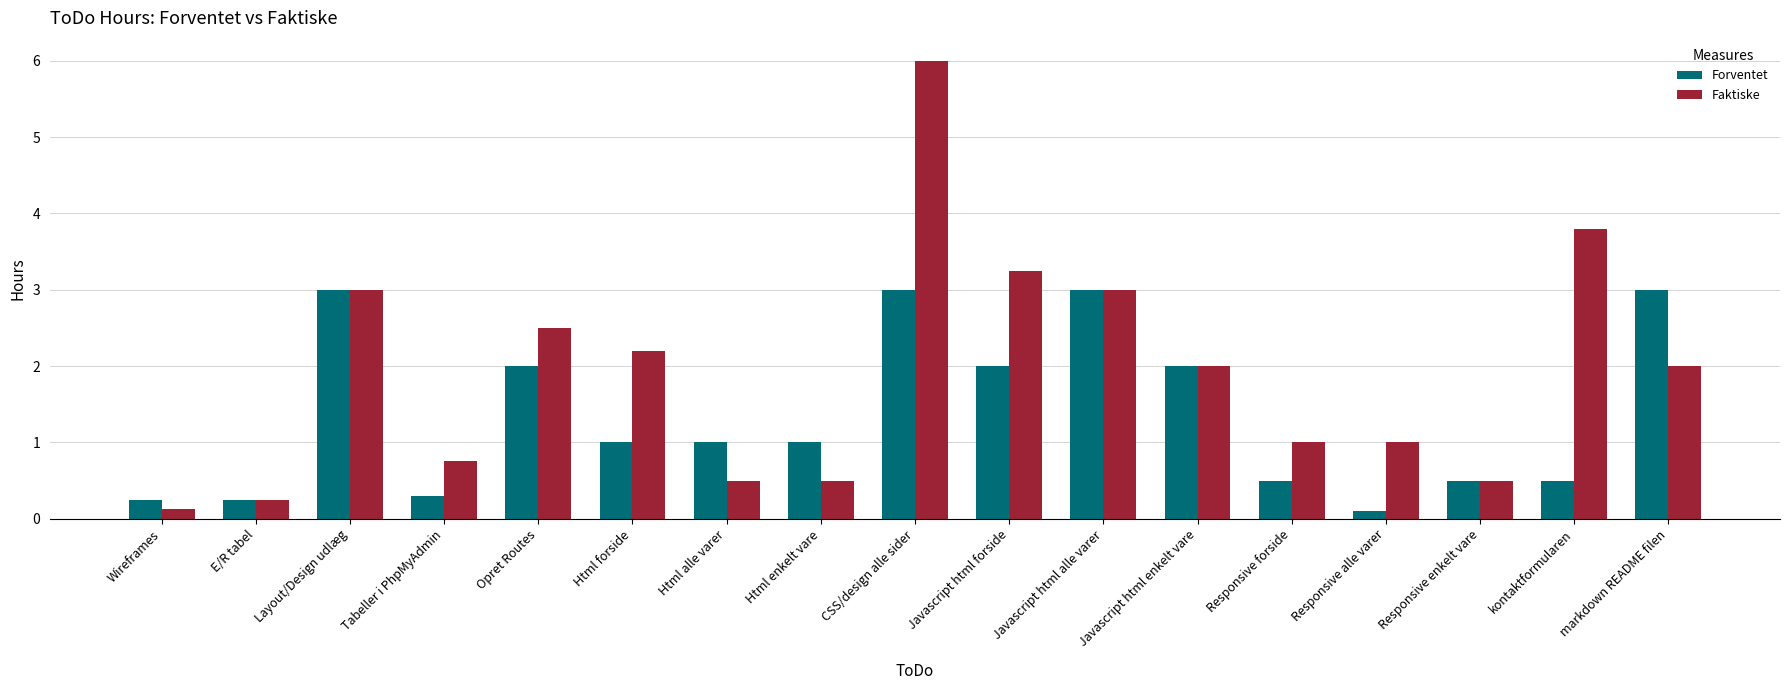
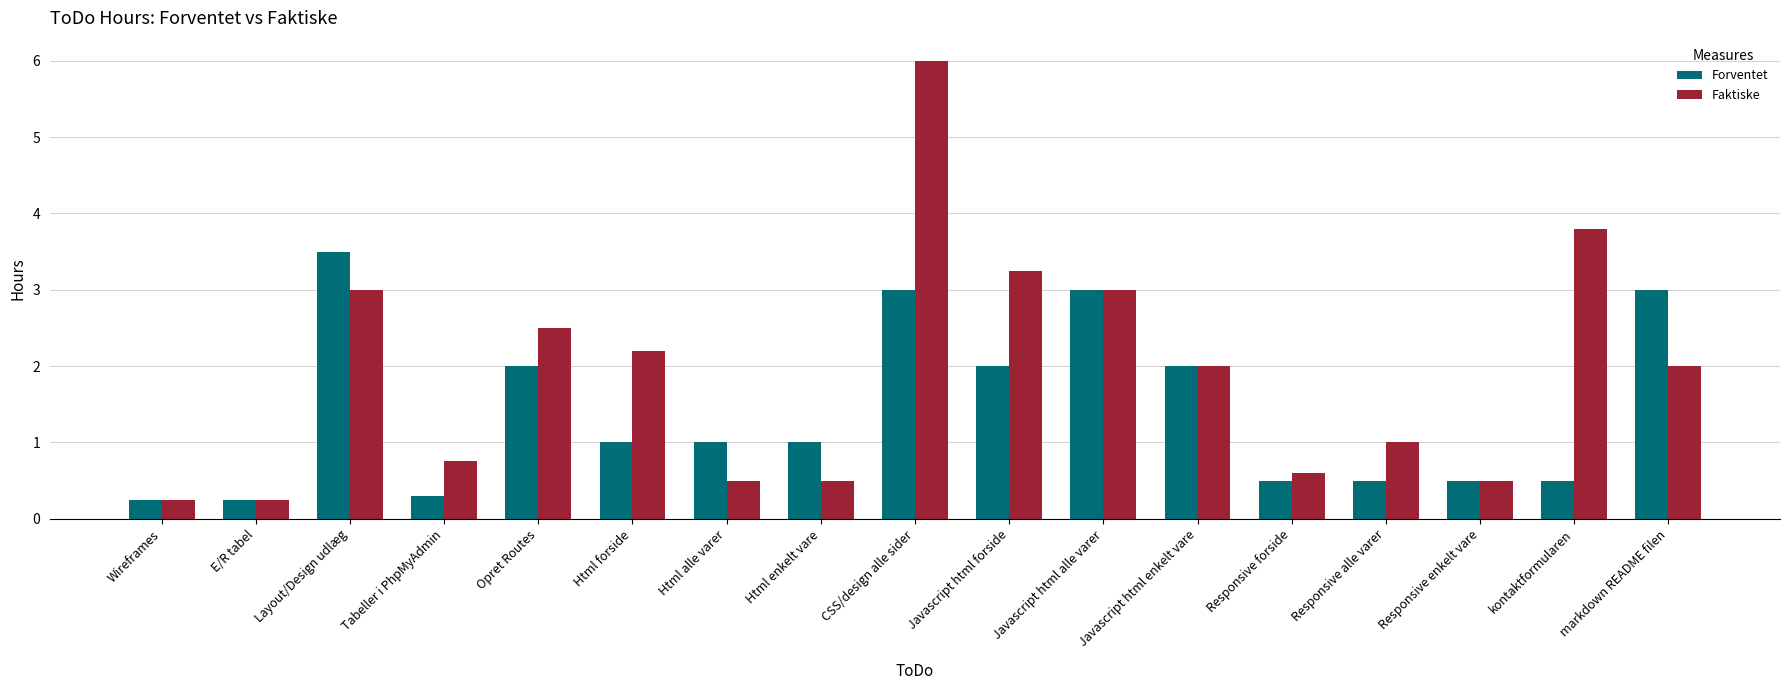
  {
    "Forventet": {
      "Wireframes": 0.3,
      "E/R tabel": 0.3,
-     "Layout/Design udlæg": 3.0,
+     "Layout/Design udlæg": 3.5,
      "Tabeller i PhpMyAdmin": 0.3,
      "Opret Routes": 2.0,
      "Html forside": 1.0,
      "Html alle varer": 1.0,
      "Html enkelt vare": 1.0,
      "CSS/design alle sider": 3.0,
      "Javascript html forside": 2.0,
      "Javascript html alle varer": 3.0,
      "Javascript html enkelt vare": 2.0,
      "Responsive forside": 0.5,
-     "Responsive alle varer": 0.1,
+     "Responsive alle varer": 0.5,
      "Responsive enkelt vare": 0.5,
      "kontaktformularen": 0.5,
      "markdown README filen": 3.0
    },
    "Faktiske": {
-     "Wireframes": 0.1,
+     "Wireframes": 0.3,
      "E/R tabel": 0.3,
      "Layout/Design udlæg": 3.0,
      "Tabeller i PhpMyAdmin": 0.8,
      "Opret Routes": 2.5,
      "Html forside": 2.2,
      "Html alle varer": 0.5,
      "Html enkelt vare": 0.5,
      "CSS/design alle sider": 6.0,
      "Javascript html forside": 3.3,
      "Javascript html alle varer": 3.0,
      "Javascript html enkelt vare": 2.0,
-     "Responsive forside": 1.0,
+     "Responsive forside": 0.6,
      "Responsive alle varer": 1.0,
      "Responsive enkelt vare": 0.5,
      "kontaktformularen": 3.8,
      "markdown README filen": 2.0
    }
  }
